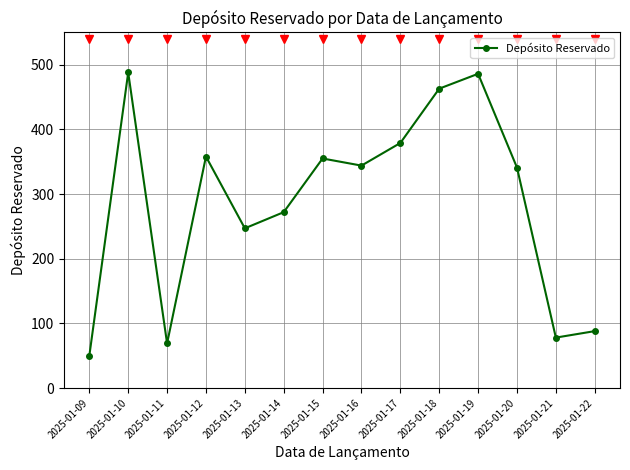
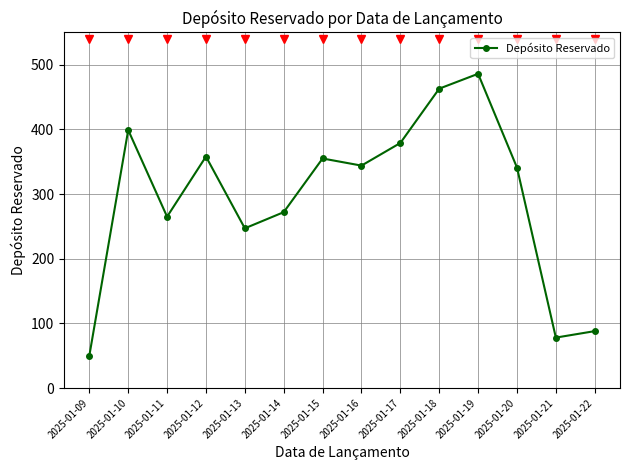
  {
    "Depósito Reservado": {
      "2025-01-09": 50,
-     "2025-01-10": 490,
-     "2025-01-11": 70,
+     "2025-01-10": 400,
+     "2025-01-11": 270,
      "2025-01-12": 360,
      "2025-01-13": 250,
      "2025-01-14": 270,
      "2025-01-15": 360,
      "2025-01-16": 340,
      "2025-01-17": 380,
      "2025-01-18": 460,
      "2025-01-19": 490,
      "2025-01-20": 340,
      "2025-01-21": 80,
      "2025-01-22": 90
    }
  }
